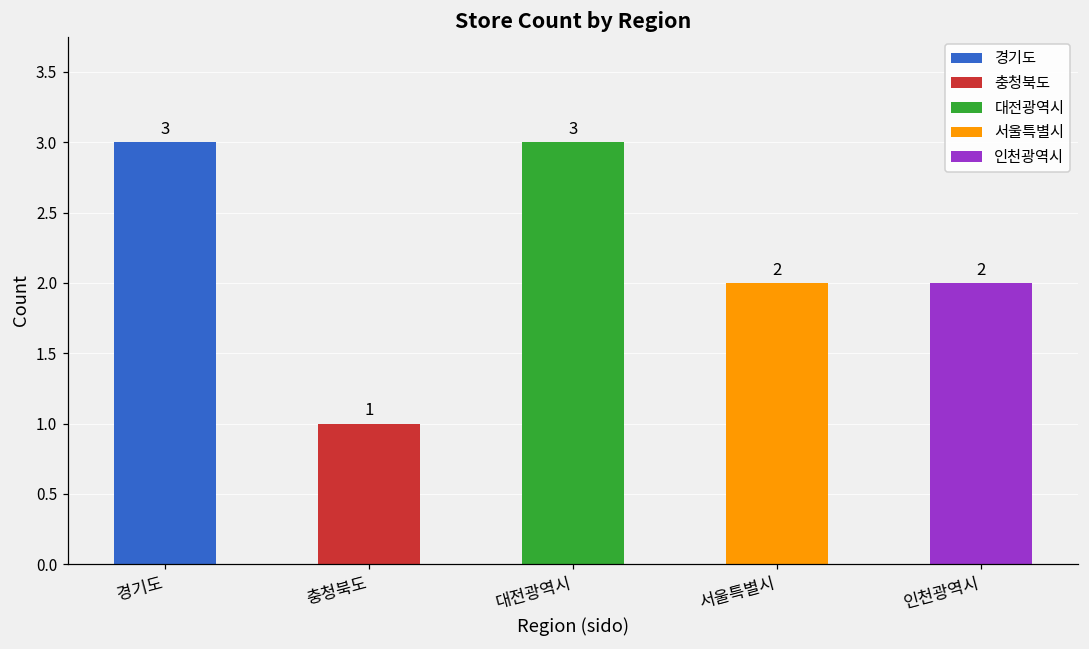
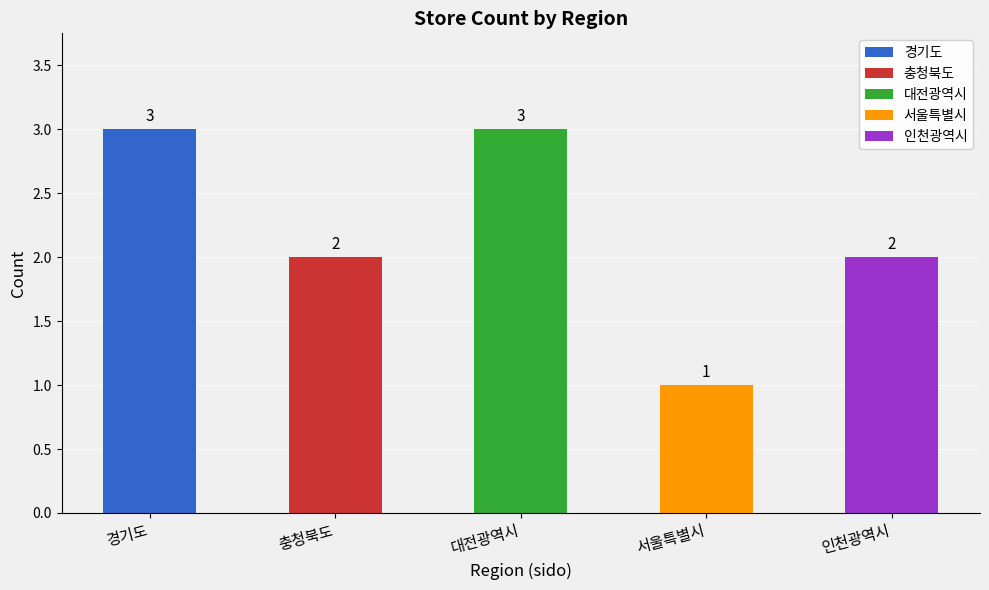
  {
    "경기도": 3,
-   "충청북도": 1,
+   "충청북도": 2,
    "대전광역시": 3,
-   "서울특별시": 2,
+   "서울특별시": 1,
    "인천광역시": 2
  }
